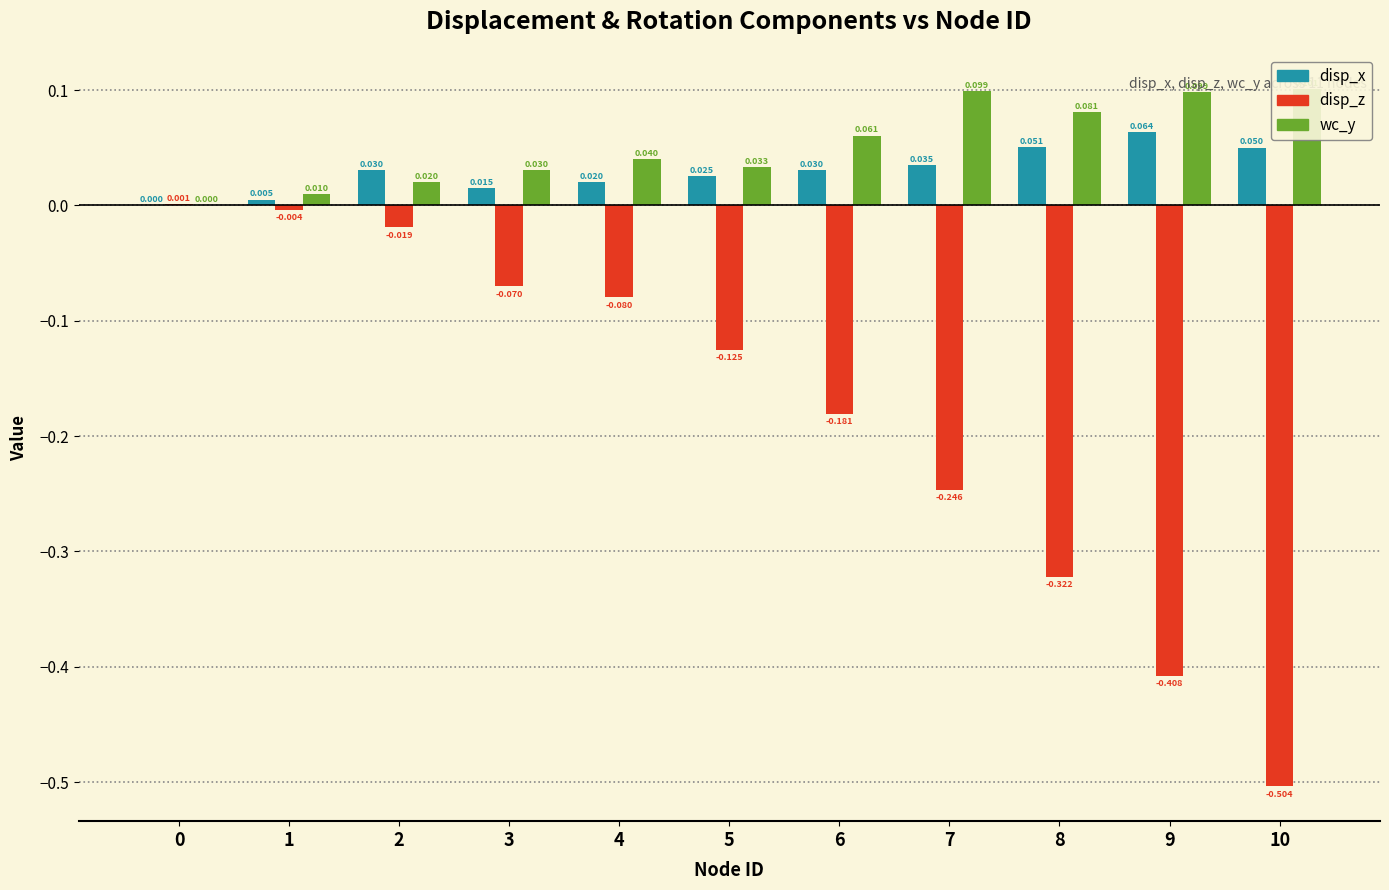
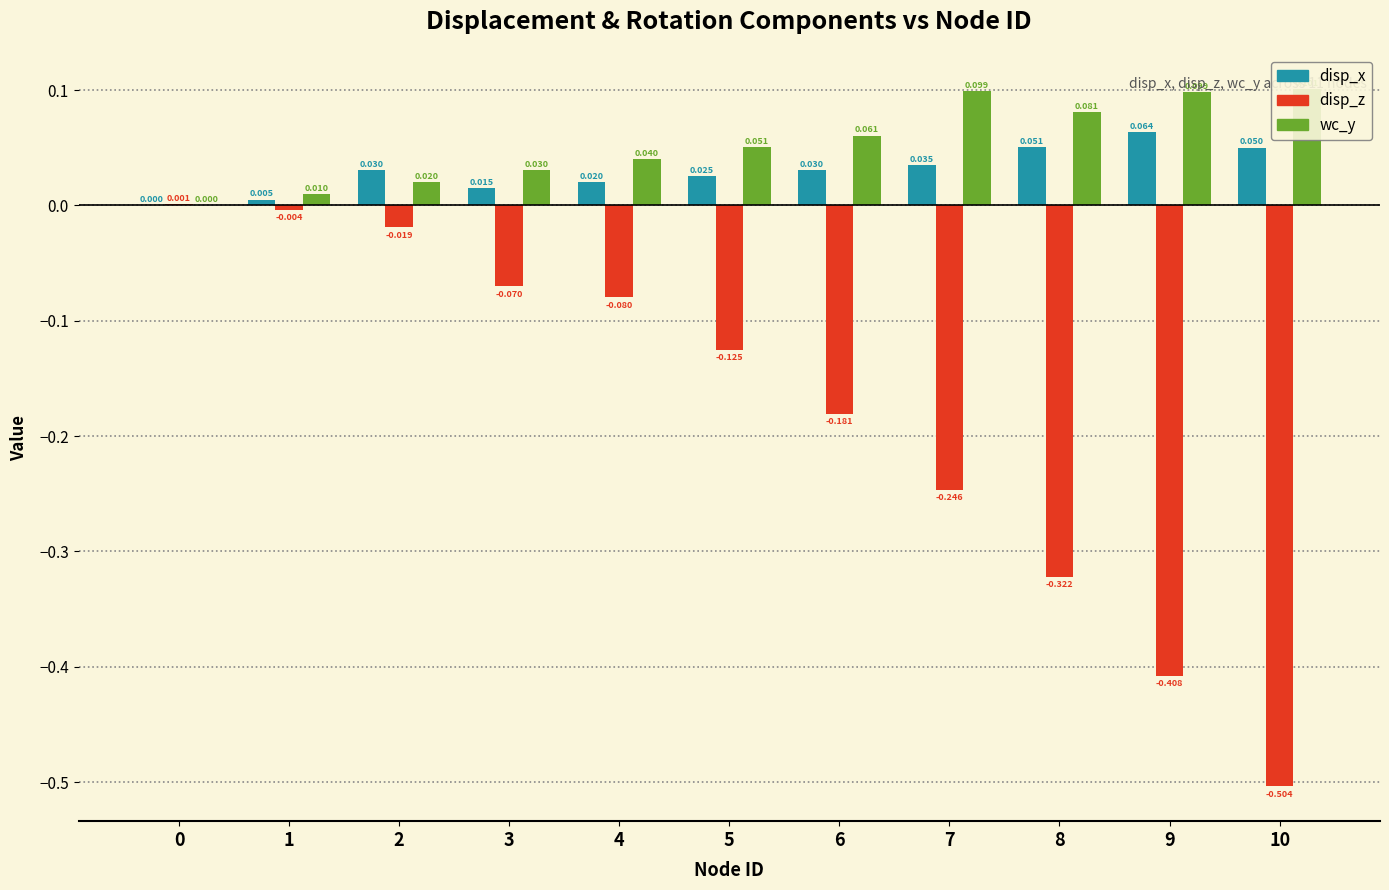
  {
    "disp_x": {
      "0": 0.000,
      "1": 0.005,
      "2": 0.030,
      "3": 0.015,
      "4": 0.020,
      "5": 0.025,
      "6": 0.030,
      "7": 0.035,
      "8": 0.051,
      "9": 0.064,
      "10": 0.050
    },
    "disp_z": {
      "0": 0.001,
      "1": -0.004,
      "2": -0.019,
      "3": -0.070,
      "4": -0.080,
      "5": -0.125,
      "6": -0.181,
      "7": -0.246,
      "8": -0.322,
      "9": -0.408,
      "10": -0.504
    },
    "wc_y": {
      "0": 0.000,
      "1": 0.010,
      "2": 0.020,
      "3": 0.030,
      "4": 0.040,
-     "5": 0.033,
+     "5": 0.051,
      "6": 0.061,
      "7": 0.099,
      "8": 0.081
    }
  }
